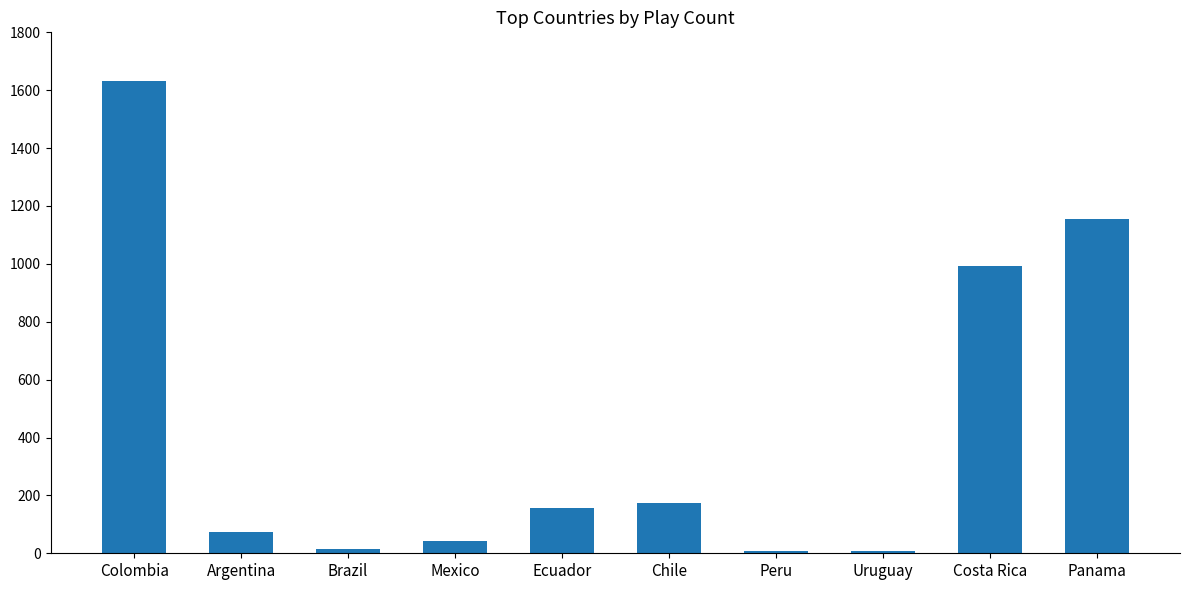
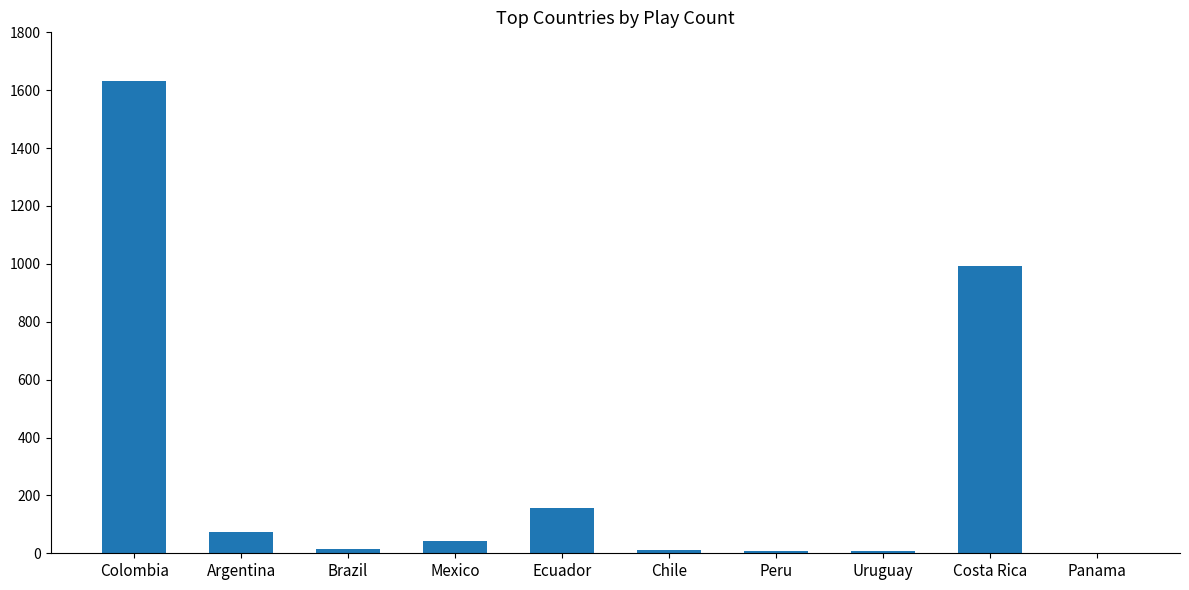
  {
    "Colombia": 1630,
    "Argentina": 70,
    "Brazil": 20,
    "Mexico": 40,
    "Ecuador": 160,
-   "Chile": 170,
+   "Chile": 10,
    "Peru": 10,
    "Costa Rica": 990,
-   "Panama": 1160
+   "Panama": 0
  }
